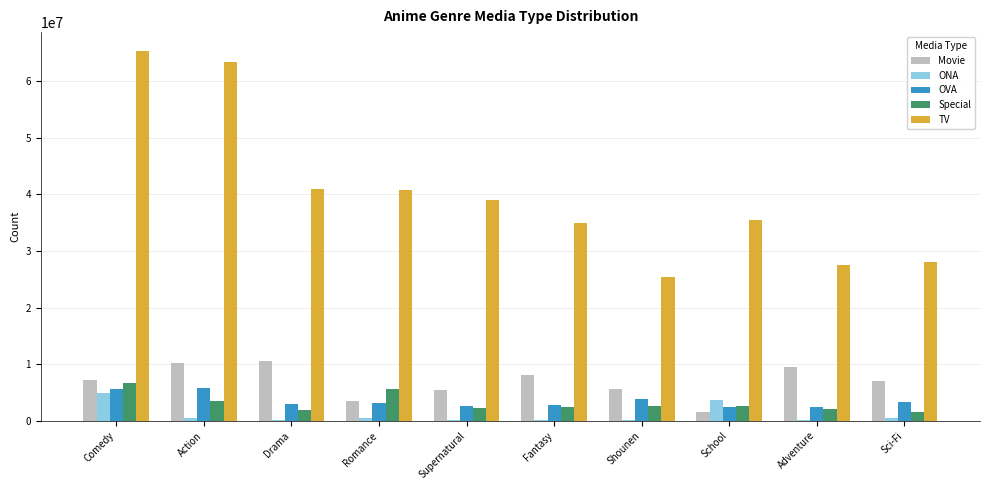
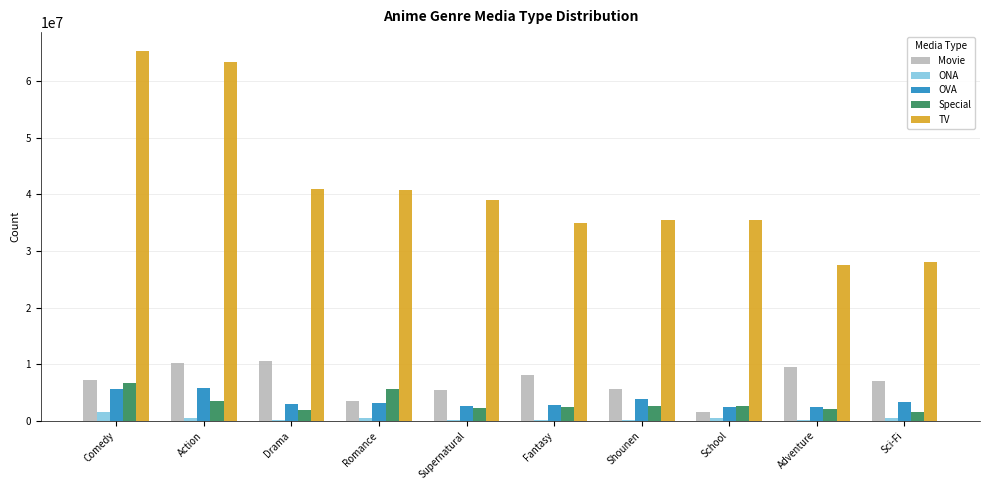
  {
    "Movie": {
      "Comedy": 7000000,
      "Action": 10000000,
      "Drama": 11000000,
      "Romance": 4000000,
      "Supernatural": 5000000,
      "Fantasy": 8000000,
      "Shounen": 6000000,
      "School": 2000000,
      "Adventure": 9000000,
      "Sci-Fi": 7000000
    },
    "ONA": {
-     "Comedy": 5000000,
+     "Comedy": 1000000,
      "Action": 1000000,
-     "School": 4000000
+     "School": 1000000
    },
    "OVA": {
      "Comedy": 6000000,
      "Action": 6000000,
      "Drama": 3000000,
      "Romance": 3000000,
      "Supernatural": 3000000,
      "Fantasy": 3000000,
      "Shounen": 4000000,
      "School": 2000000,
      "Adventure": 2000000,
      "Sci-Fi": 3000000
    },
    "Special": {
      "Comedy": 7000000,
      "Action": 3000000,
      "Drama": 2000000,
      "Romance": 6000000,
      "Supernatural": 2000000,
      "Fantasy": 3000000,
      "Shounen": 3000000,
      "School": 3000000,
      "Adventure": 2000000,
      "Sci-Fi": 2000000
    },
    "TV": {
      "Comedy": 65000000,
      "Action": 63000000,
      "Drama": 41000000,
      "Romance": 41000000,
      "Supernatural": 39000000,
      "Fantasy": 35000000,
-     "Shounen": 25000000,
+     "Shounen": 36000000,
      "School": 35000000,
      "Adventure": 28000000,
      "Sci-Fi": 28000000
    }
  }
